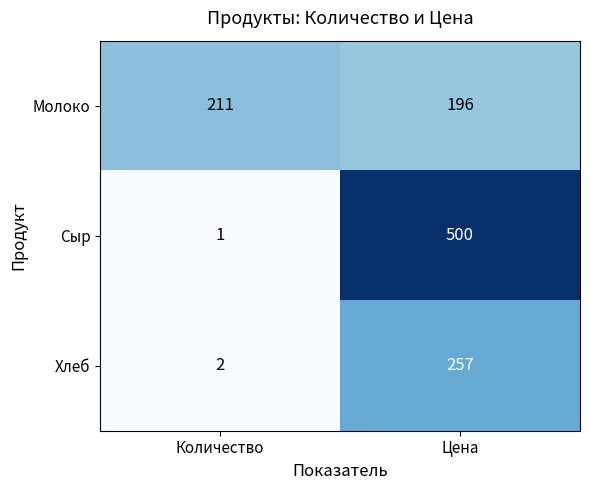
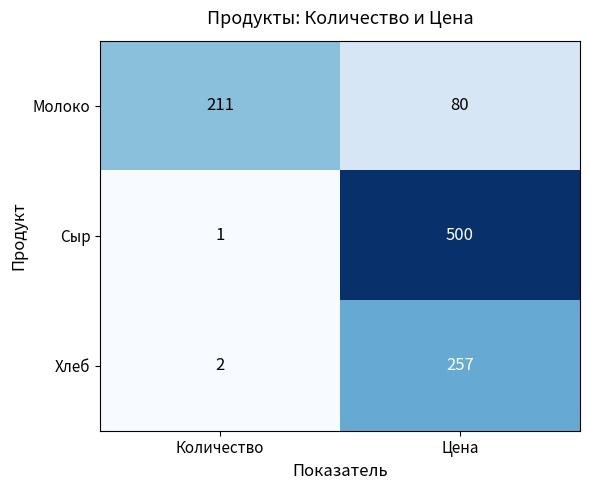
  {
    "Молоко": {
      "Количество": 211,
-     "Цена": 196
+     "Цена": 80
    },
    "Сыр": {
      "Количество": 1,
      "Цена": 500
    },
    "Хлеб": {
      "Количество": 2,
      "Цена": 257
    }
  }
